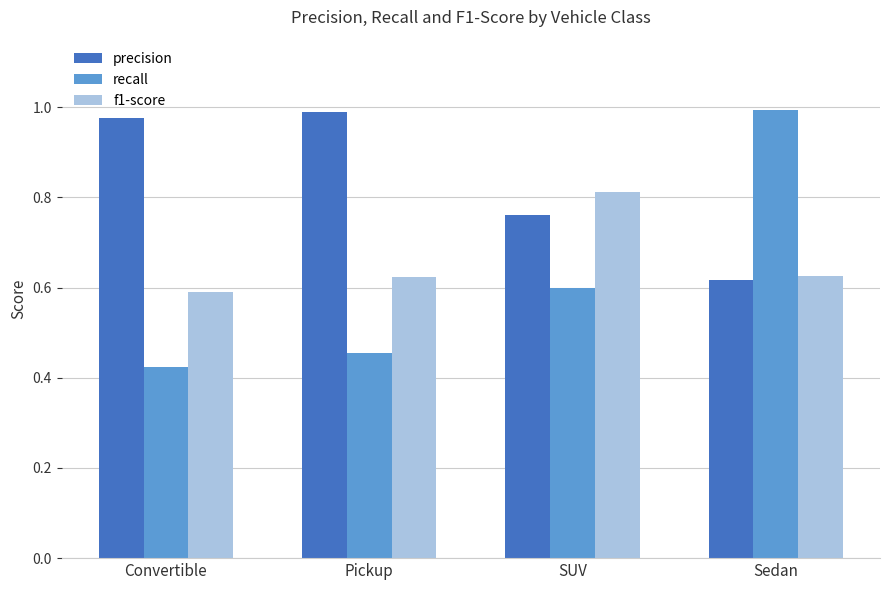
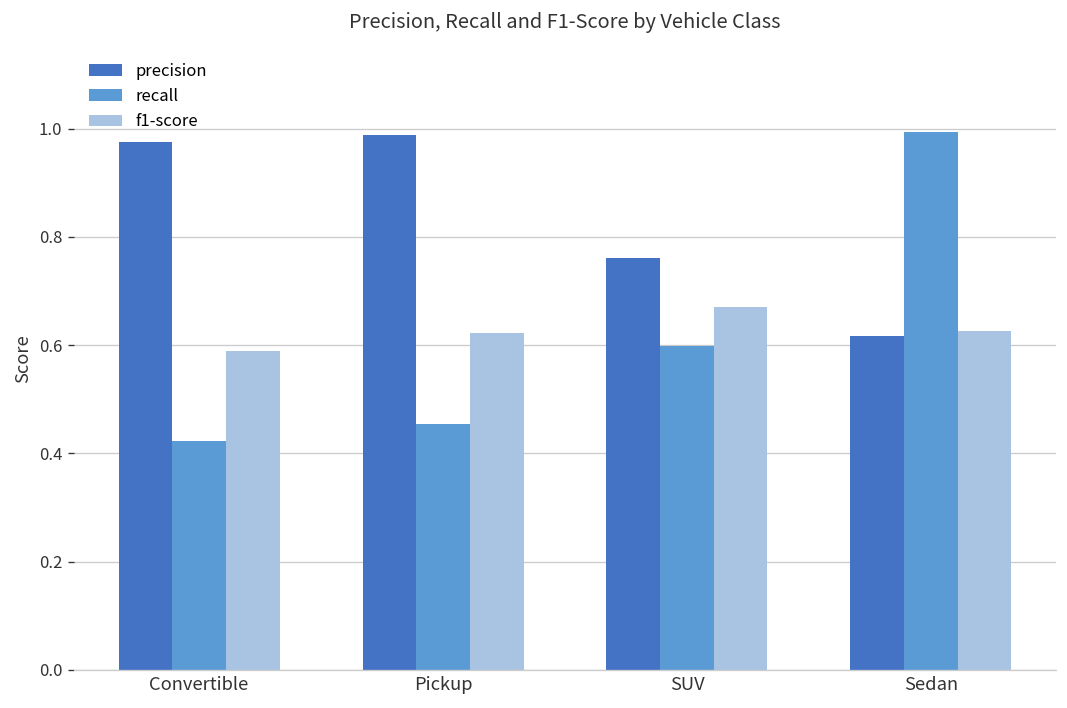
  {
    "f1-score": {
      "Convertible": 0.59,
      "Pickup": 0.62,
-     "SUV": 0.81,
+     "SUV": 0.67,
      "Sedan": 0.63
    }
  }
